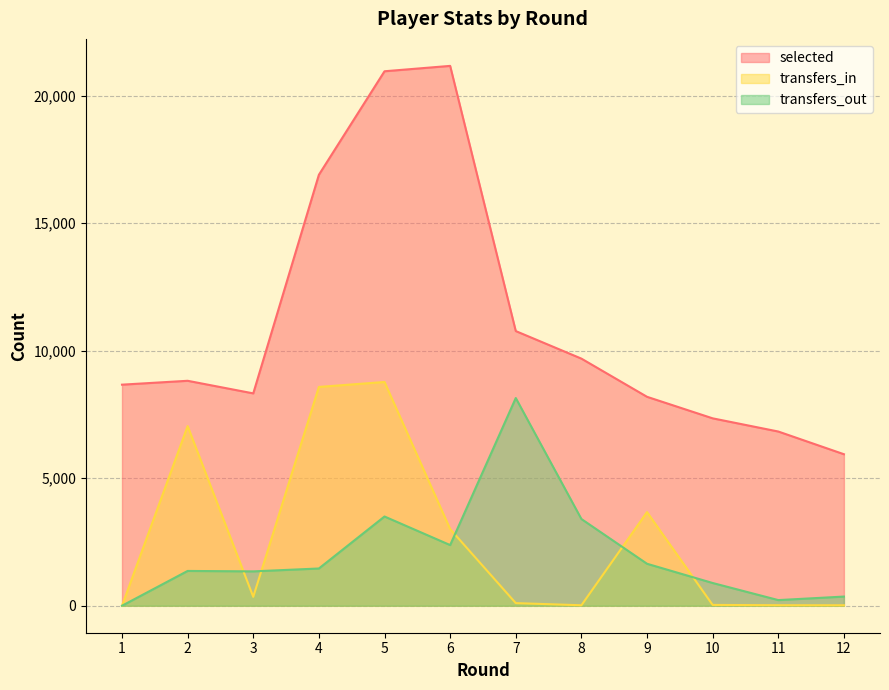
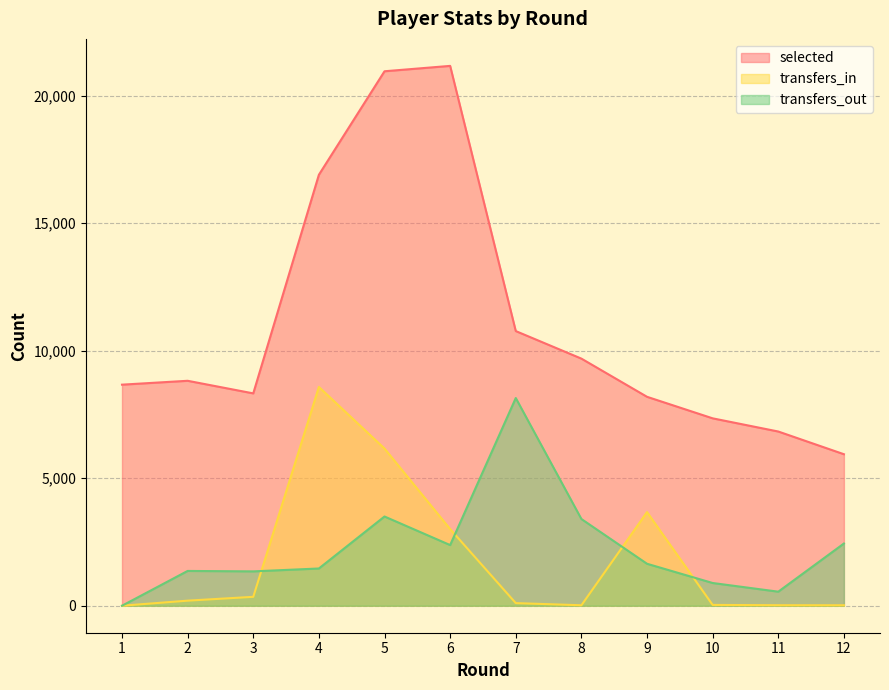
  {
    "selected": {
      "1": "8,700",
      "2": "8,800",
      "3": "8,300",
      "4": "16,900",
      "5": "21,000",
      "6": "21,200",
      "7": "10,800",
      "8": "9,700",
      "9": "8,200",
      "10": "7,300",
      "11": "6,800",
      "12": "5,900"
    },
    "transfers_in": {
-     "2": "7,000",
+     "2": "200",
      "3": "300",
      "4": "8,600",
-     "5": "8,800",
+     "5": "6,200",
      "6": "3,000",
      "7": "100",
      "8": "0",
      "9": "3,700",
      "10": "0",
      "11": "0",
      "12": "0"
    },
    "transfers_out": {
      "2": "1,400",
      "3": "1,300",
      "4": "1,500",
      "5": "3,500",
      "6": "2,400",
      "7": "8,100",
      "8": "3,400",
      "9": "1,600",
      "10": "900",
-     "11": "200",
-     "12": "400"
+     "11": "600",
+     "12": "2,400"
    }
  }
